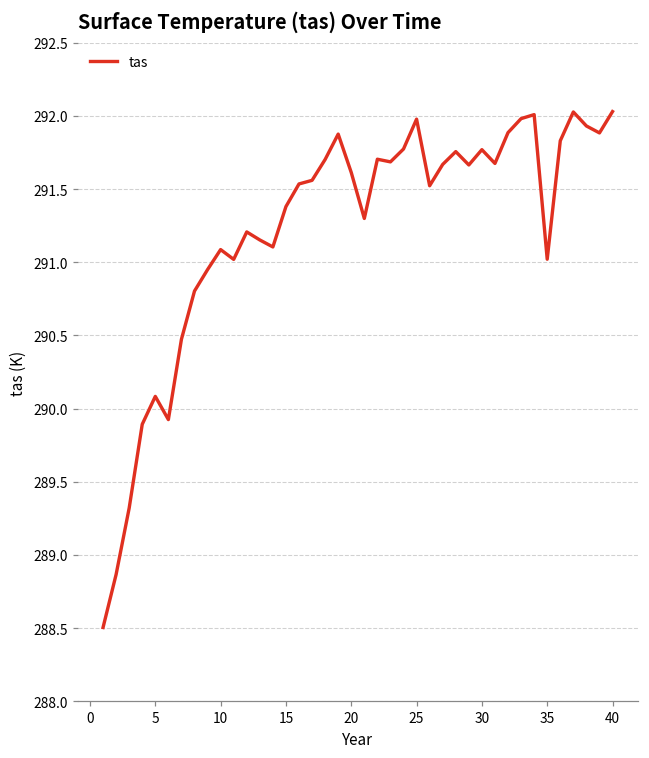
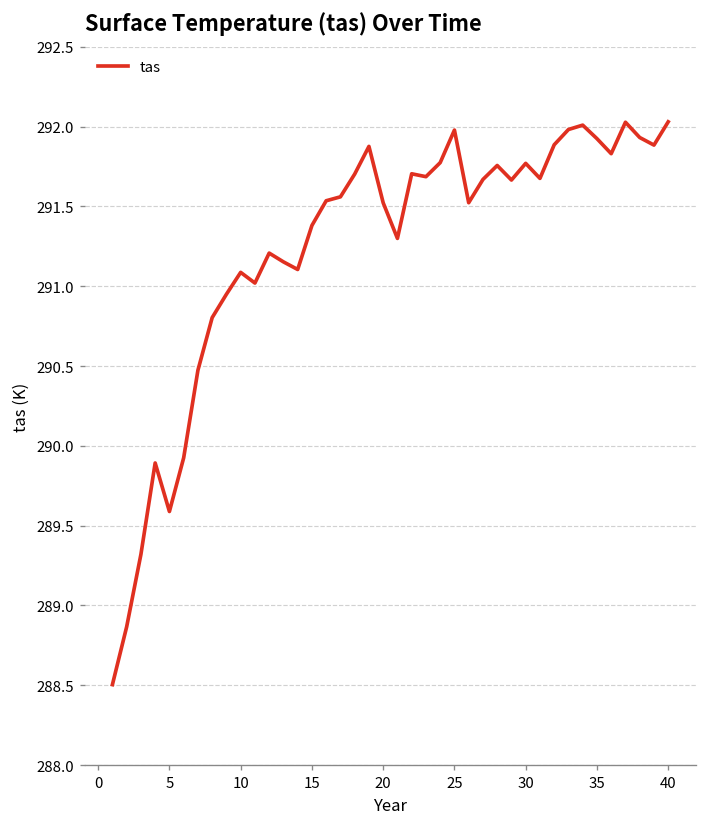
  {
-   "5": 290.08,
+   "5": 289.59,
    "10": 291.09,
    "15": 291.38,
-   "20": 291.61,
+   "20": 291.52,
    "25": 291.98,
    "30": 291.77,
-   "35": 291.02,
+   "35": 291.92,
    "40": 292.03
  }
